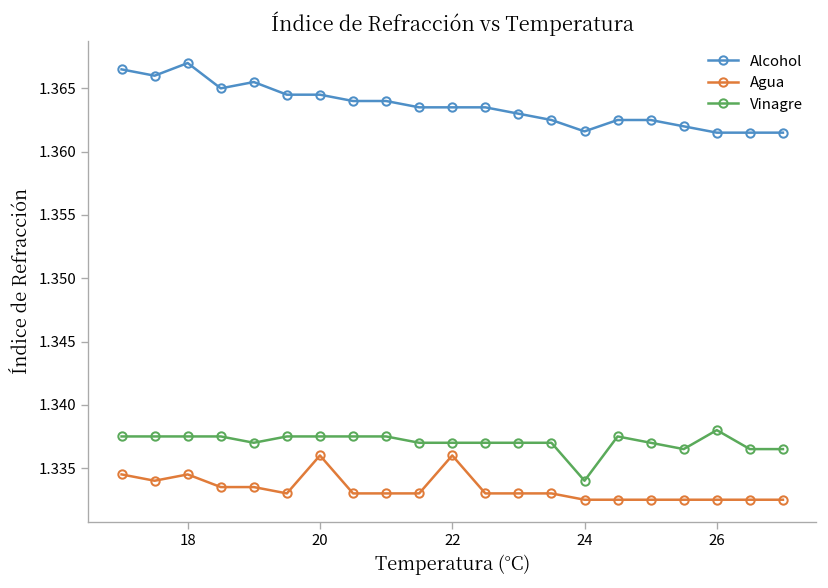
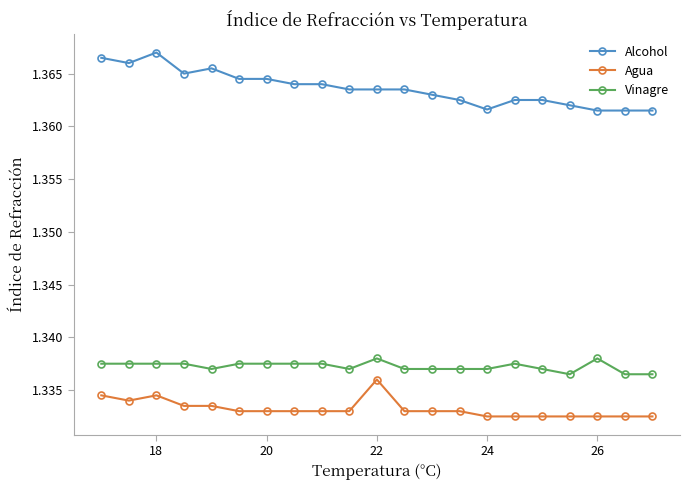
  {
    "Alcohol": {
      "18": 1.367,
      "20": 1.3645,
      "22": 1.3635,
      "24": 1.3616,
      "26": 1.3615
    },
    "Agua": {
      "18": 1.3345,
-     "20": 1.336,
+     "20": 1.333,
      "22": 1.336,
      "24": 1.3325,
      "26": 1.3325
    },
    "Vinagre": {
      "18": 1.3375,
      "20": 1.3375,
-     "22": 1.337,
-     "24": 1.334,
+     "22": 1.338,
+     "24": 1.337,
      "26": 1.338
    }
  }
